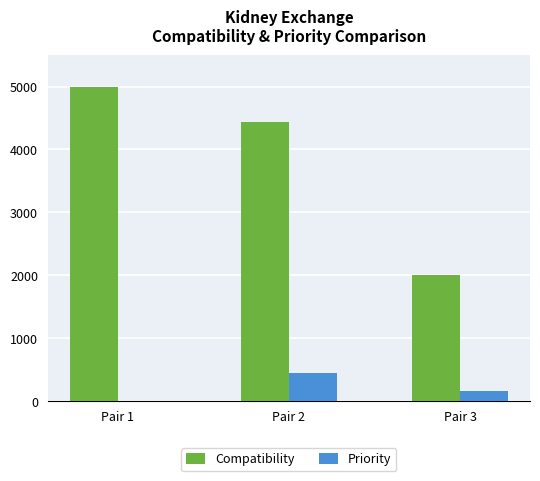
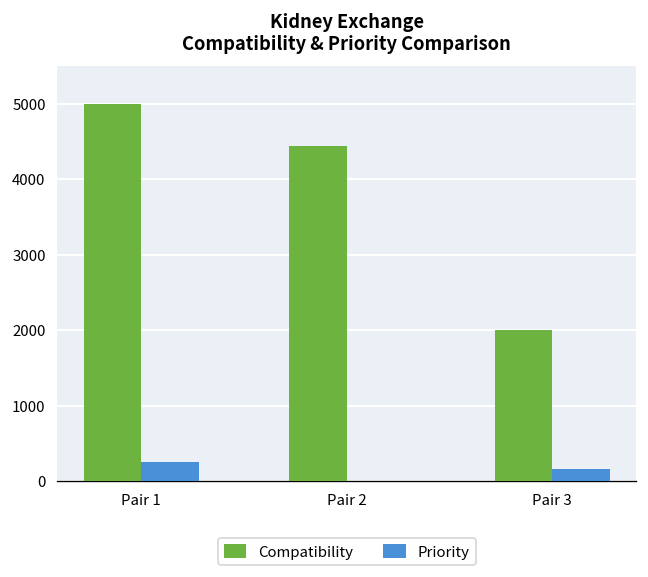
  {
    "Compatibility": {
      "Pair 1": 5000,
      "Pair 2": 4400,
      "Pair 3": 2000
    },
    "Priority": {
-     "Pair 1": 0,
-     "Pair 2": 400,
+     "Pair 1": 300,
+     "Pair 2": 0,
      "Pair 3": 200
    }
  }
